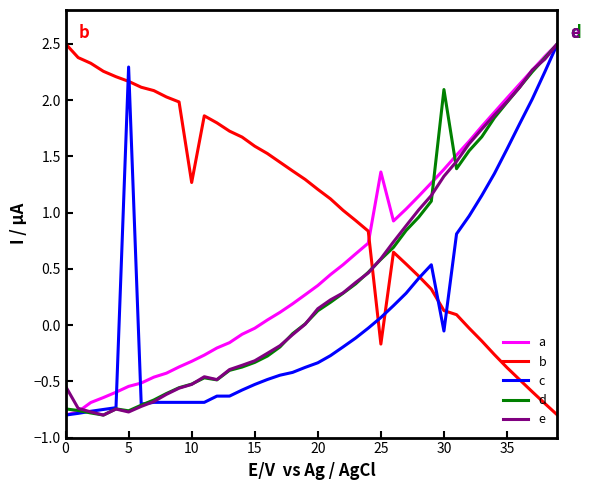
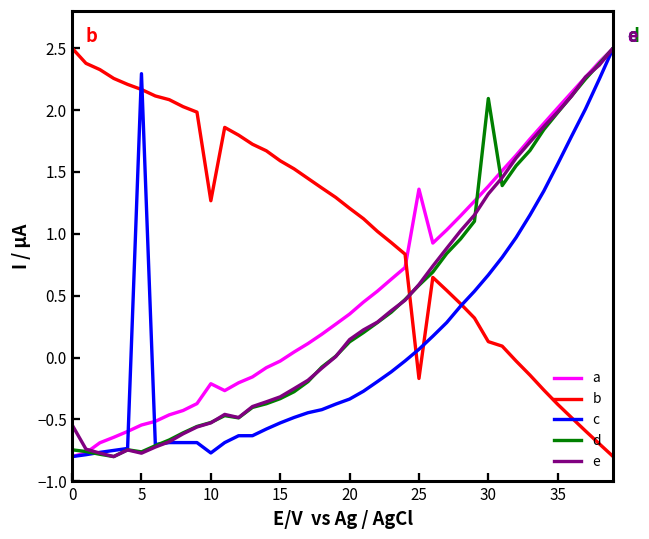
  {
    "a": {
      "5": -0.54,
-     "10": -0.32,
+     "10": -0.21,
      "15": -0.03,
      "20": 0.35,
      "25": 1.36,
      "30": 1.38,
      "35": 2.02
    },
    "b": {
      "0": 2.50,
      "5": 2.17,
      "10": 1.27,
      "15": 1.59,
      "20": 1.21,
      "25": -0.17,
      "30": 0.13,
      "35": -0.38
    },
    "c": {
      "5": 2.29,
-     "10": -0.69,
+     "10": -0.77,
      "15": -0.53,
      "20": -0.34,
      "25": 0.07,
-     "30": -0.05,
+     "30": 0.67,
      "35": 1.56
    },
    "d": {
      "0": -0.75,
      "30": 2.09
    },
    "e": {
      "0": -0.54,
      "30": 1.32
    }
  }
